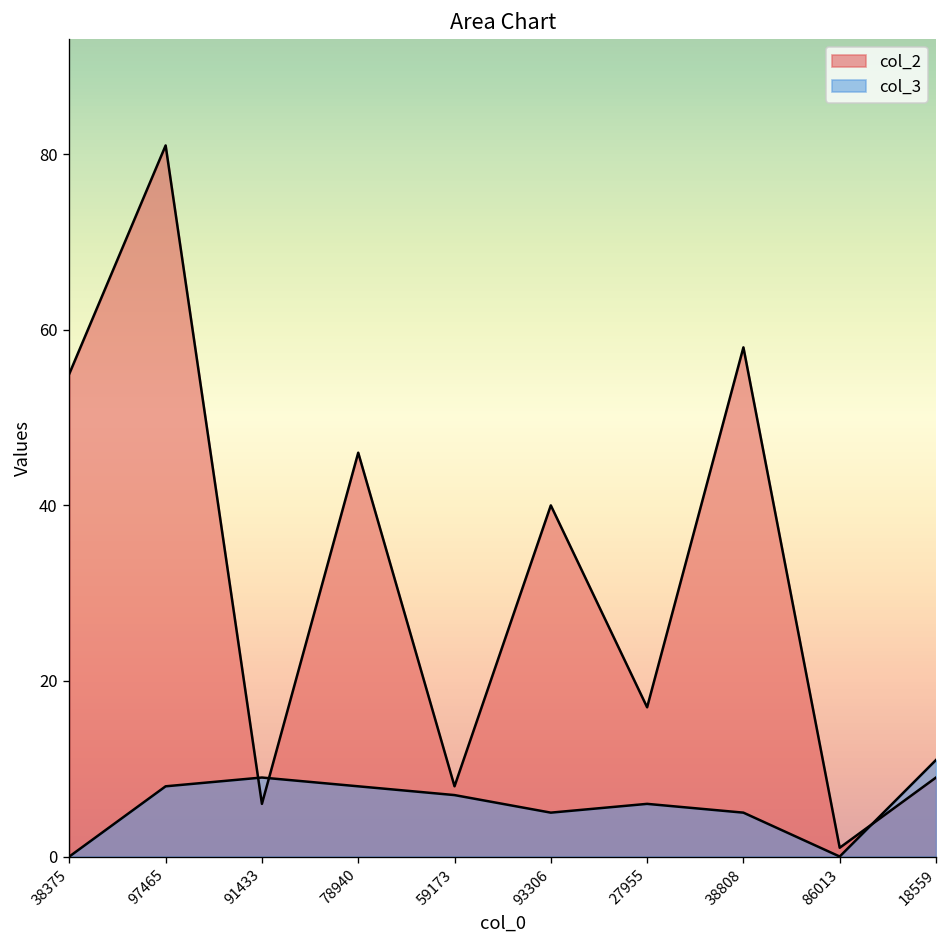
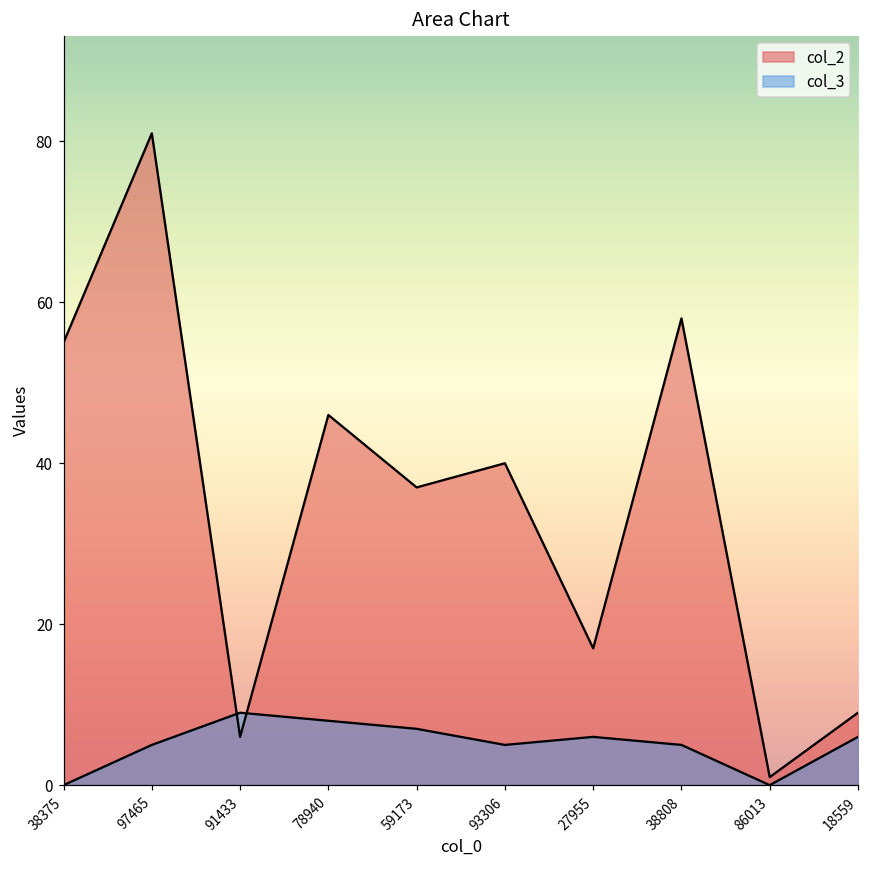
  {
    "col_2": {
      "38375": 55,
      "97465": 81,
      "91433": 6,
      "78940": 46,
-     "59173": 8,
+     "59173": 37,
      "93306": 40,
      "27955": 17,
      "38808": 58,
      "86013": 1,
      "18559": 9
    },
    "col_3": {
      "38375": 0,
-     "97465": 8,
+     "97465": 5,
      "91433": 9,
      "78940": 8,
      "59173": 7,
      "93306": 5,
      "27955": 6,
      "38808": 5,
      "86013": 0,
-     "18559": 11
+     "18559": 6
    }
  }
